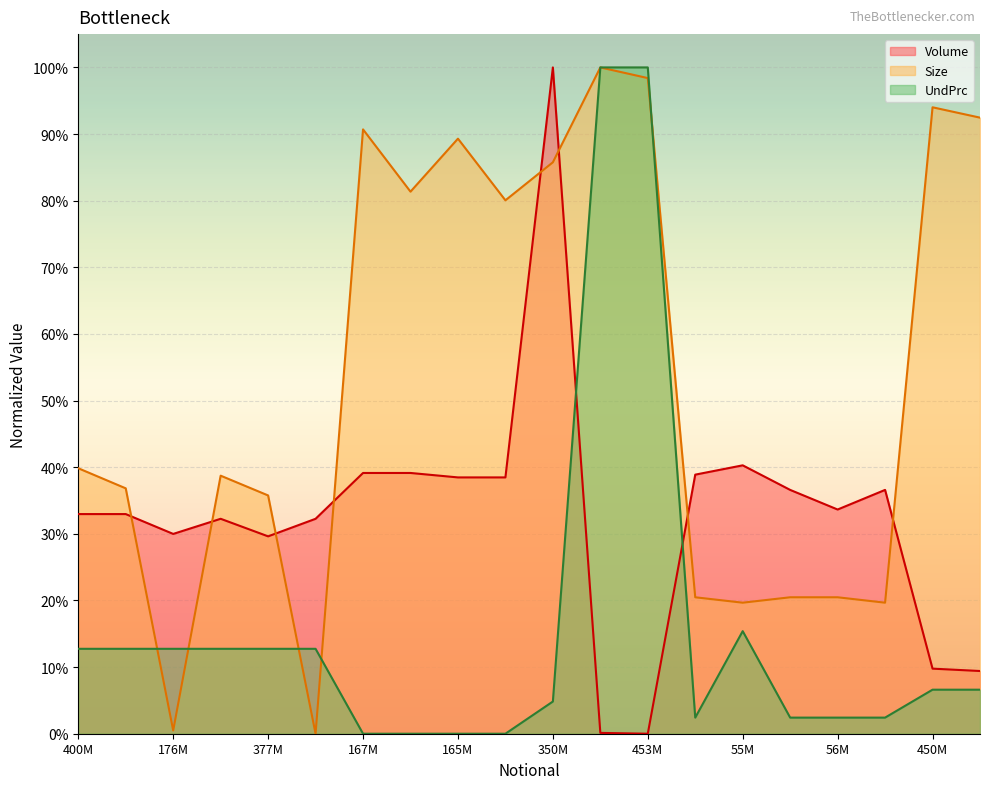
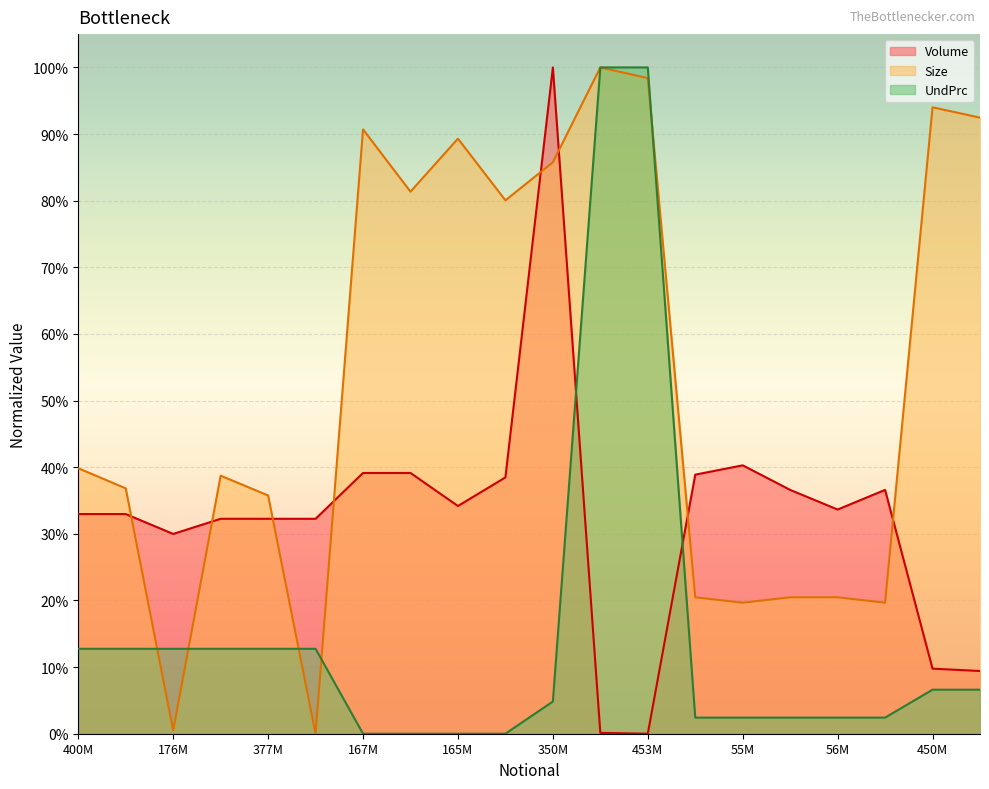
  {
    "Volume": {
      "400M": "33%",
      "176M": "30%",
-     "377M": "30%",
+     "377M": "32%",
      "167M": "39%",
-     "165M": "38%",
+     "165M": "34%",
      "350M": "100%",
      "453M": "0%",
      "55M": "40%",
      "56M": "34%",
      "450M": "10%"
    },
    "Size": {
      "400M": "40%",
      "176M": "0%",
      "377M": "36%",
      "167M": "91%",
      "165M": "89%",
      "350M": "86%",
      "453M": "98%",
      "55M": "20%",
      "56M": "20%",
      "450M": "94%"
    },
    "UndPrc": {
      "400M": "13%",
      "176M": "13%",
      "377M": "13%",
      "167M": "0%",
      "165M": "0%",
      "350M": "5%",
      "453M": "100%",
-     "55M": "15%",
+     "55M": "2%",
      "56M": "2%",
      "450M": "7%"
    }
  }
